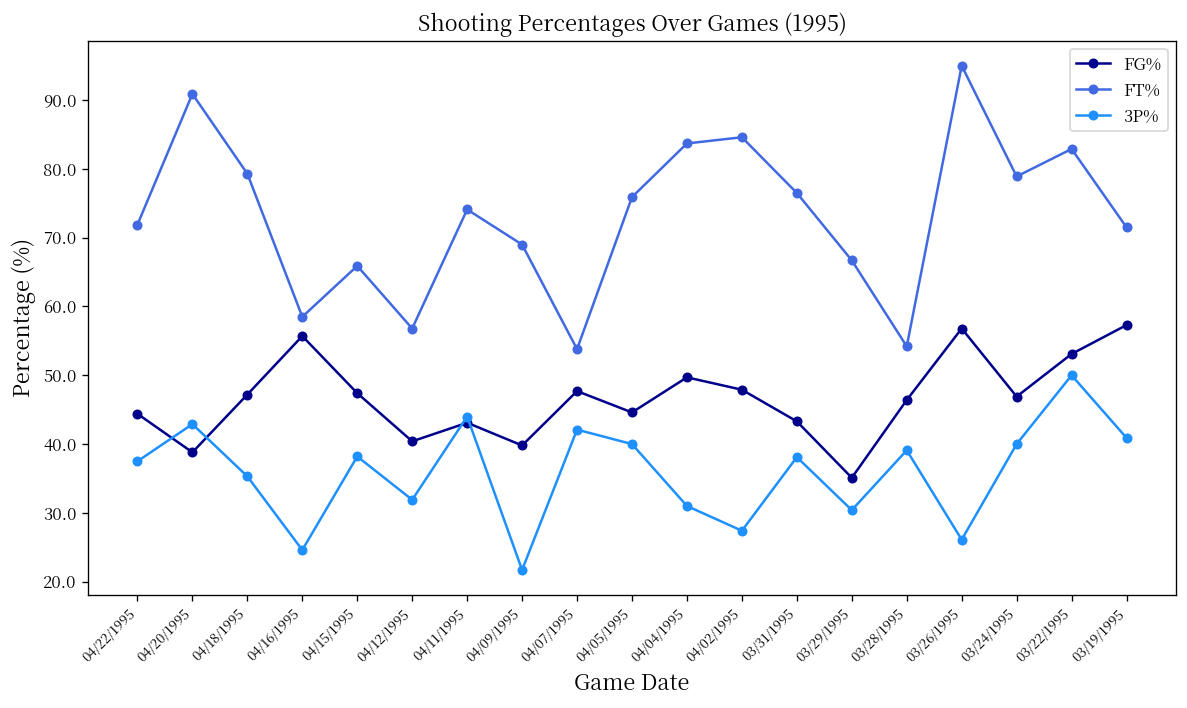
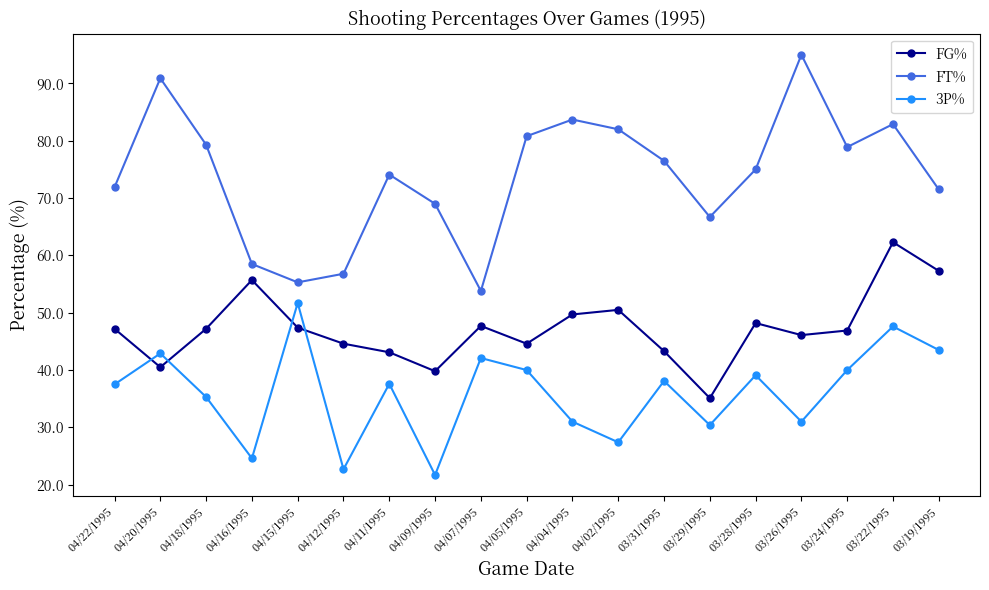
  {
    "FG%": {
-     "04/22/1995": 44,
-     "04/20/1995": 39,
+     "04/22/1995": 47,
+     "04/20/1995": 41,
      "04/18/1995": 47,
      "04/16/1995": 56,
      "04/15/1995": 47,
-     "04/12/1995": 40,
+     "04/12/1995": 45,
      "04/11/1995": 43,
      "04/09/1995": 40,
      "04/07/1995": 48,
      "04/05/1995": 45,
      "04/04/1995": 50,
-     "04/02/1995": 48,
+     "04/02/1995": 51,
      "03/31/1995": 43,
      "03/29/1995": 35,
-     "03/28/1995": 46,
-     "03/26/1995": 57,
+     "03/28/1995": 48,
+     "03/26/1995": 46,
      "03/24/1995": 47,
-     "03/22/1995": 53,
+     "03/22/1995": 62,
      "03/19/1995": 57
    },
    "FT%": {
      "04/22/1995": 72,
      "04/20/1995": 91,
      "04/18/1995": 79,
      "04/16/1995": 59,
-     "04/15/1995": 66,
+     "04/15/1995": 55,
      "04/12/1995": 57,
      "04/11/1995": 74,
      "04/09/1995": 69,
      "04/07/1995": 54,
-     "04/05/1995": 76,
+     "04/05/1995": 81,
      "04/04/1995": 84,
-     "04/02/1995": 85,
+     "04/02/1995": 82,
      "03/31/1995": 77,
      "03/29/1995": 67,
-     "03/28/1995": 54,
+     "03/28/1995": 75,
      "03/26/1995": 95,
      "03/24/1995": 79,
      "03/22/1995": 83,
      "03/19/1995": 72
    },
    "3P%": {
      "04/22/1995": 38,
      "04/20/1995": 43,
      "04/18/1995": 35,
      "04/16/1995": 25,
-     "04/15/1995": 38,
-     "04/12/1995": 32,
-     "04/11/1995": 44,
+     "04/15/1995": 52,
+     "04/12/1995": 23,
+     "04/11/1995": 38,
      "04/09/1995": 22,
      "04/07/1995": 42,
      "04/05/1995": 40,
      "04/04/1995": 31,
      "04/02/1995": 27,
      "03/31/1995": 38,
      "03/29/1995": 30,
      "03/28/1995": 39,
-     "03/26/1995": 26,
+     "03/26/1995": 31,
      "03/24/1995": 40,
-     "03/22/1995": 50,
-     "03/19/1995": 41
+     "03/22/1995": 48,
+     "03/19/1995": 44
    }
  }
